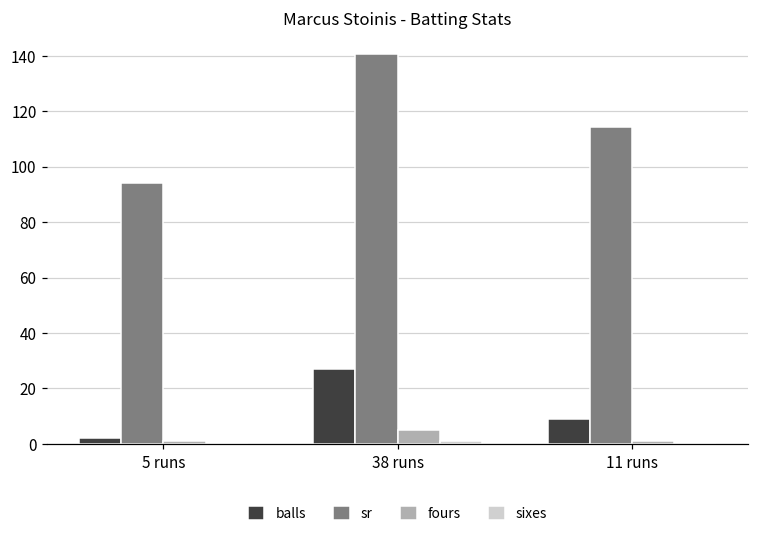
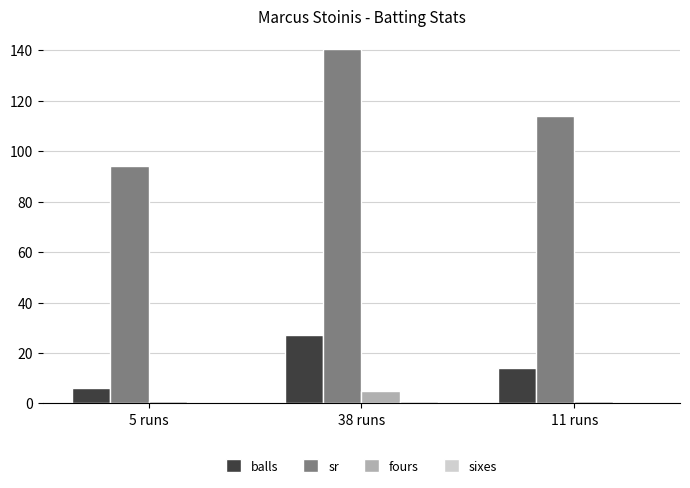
  {
    "balls": {
-     "5 runs": 2,
+     "5 runs": 6,
      "38 runs": 27,
-     "11 runs": 9
+     "11 runs": 14
    },
    "sr": {
      "5 runs": 94,
      "38 runs": 141,
      "11 runs": 114
    }
  }
